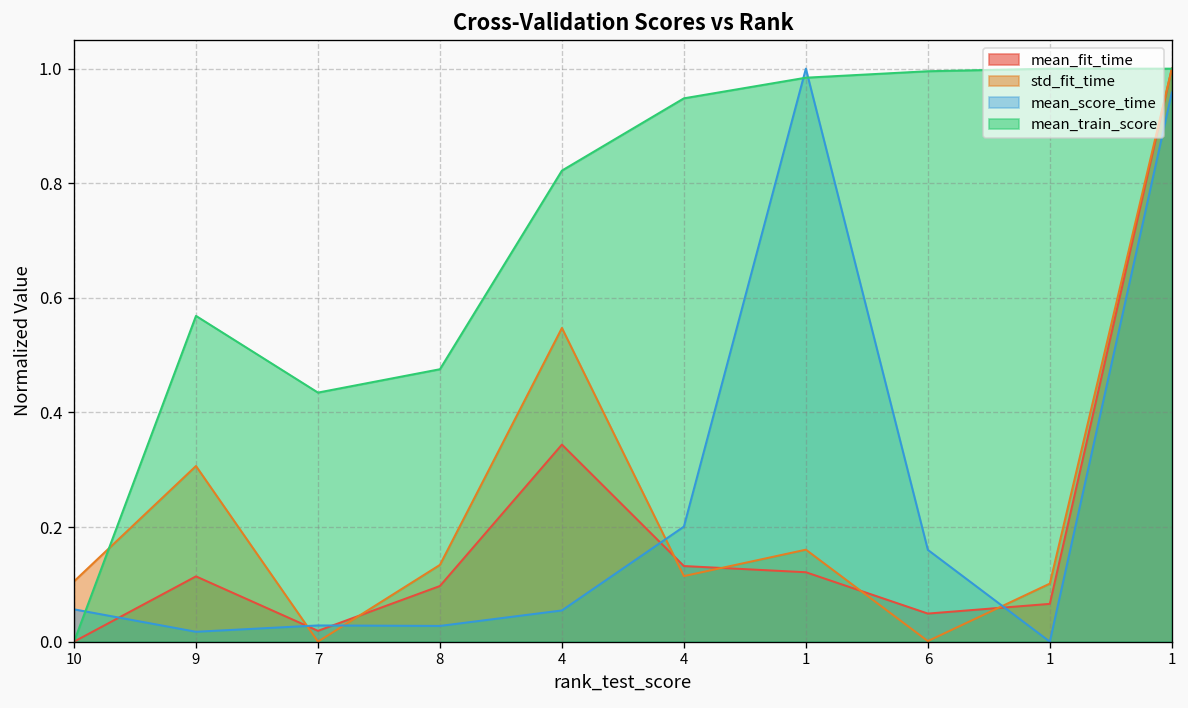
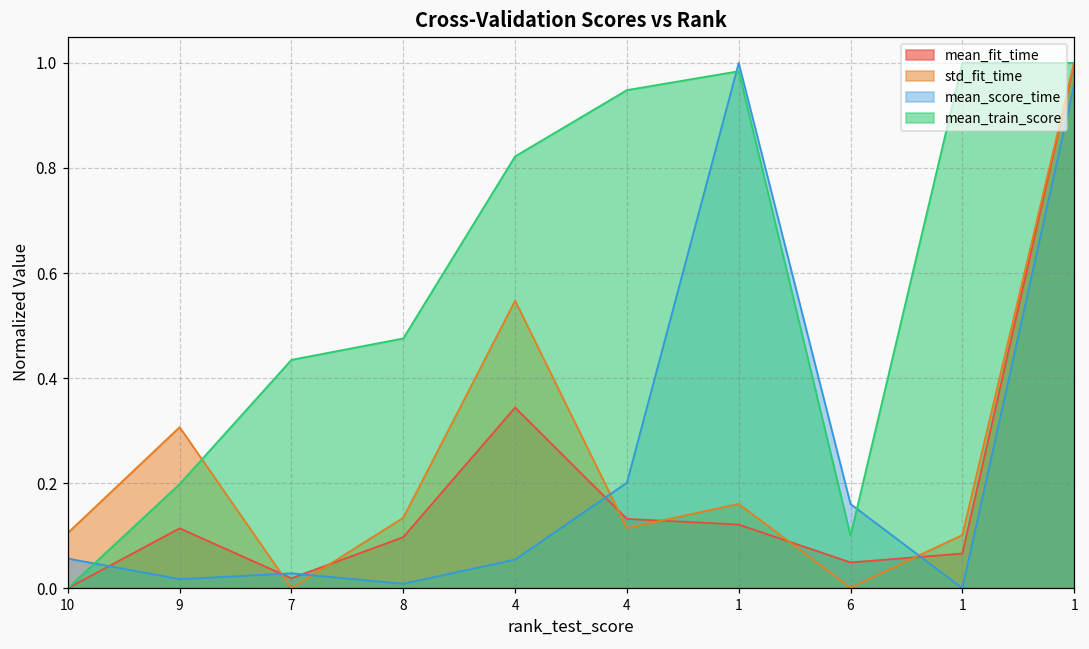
  {
    "mean_score_time": {
      "10": 0.06,
      "9": 0.02,
      "7": 0.03,
-     "8": 0.03,
+     "8": 0.01,
      "6": 0.16
    },
    "mean_train_score": {
-     "9": 0.57,
+     "9": 0.20,
      "7": 0.43,
      "8": 0.48,
-     "6": 1.00
+     "6": 0.10
    }
  }
